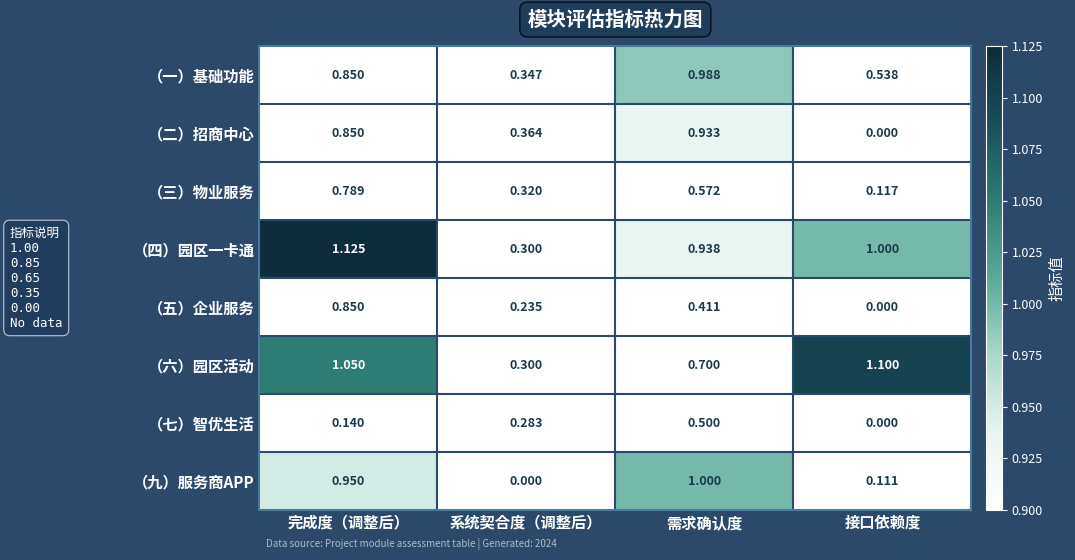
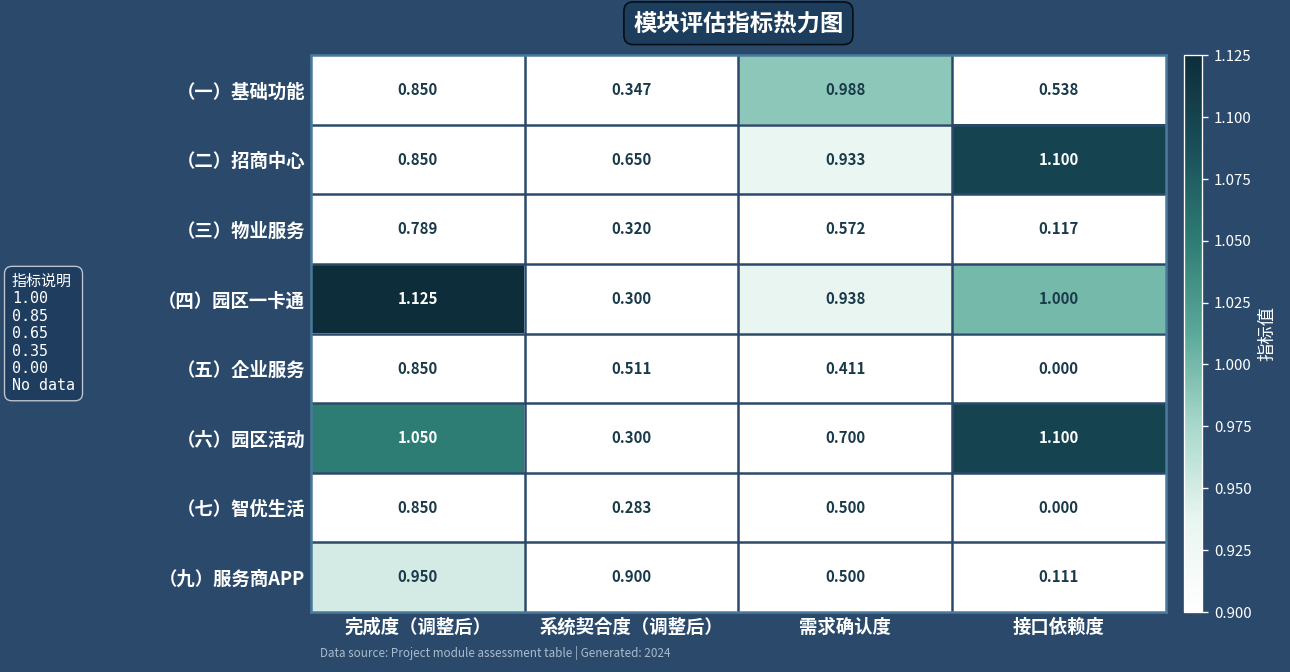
  {
    "（一）基础功能": {
      "完成度（调整后）": 0.850,
      "系统契合度（调整后）": 0.347,
      "需求确认度": 0.988,
      "接口依赖度": 0.538
    },
    "（二）招商中心": {
      "完成度（调整后）": 0.850,
-     "系统契合度（调整后）": 0.364,
+     "系统契合度（调整后）": 0.650,
      "需求确认度": 0.933,
-     "接口依赖度": 0.000
+     "接口依赖度": 1.100
    },
    "（三）物业服务": {
      "完成度（调整后）": 0.789,
      "系统契合度（调整后）": 0.320,
      "需求确认度": 0.572,
      "接口依赖度": 0.117
    },
    "（四）园区一卡通": {
      "完成度（调整后）": 1.125,
      "系统契合度（调整后）": 0.300,
      "需求确认度": 0.938,
      "接口依赖度": 1.000
    },
    "（五）企业服务": {
      "完成度（调整后）": 0.850,
-     "系统契合度（调整后）": 0.235,
+     "系统契合度（调整后）": 0.511,
      "需求确认度": 0.411,
      "接口依赖度": 0.000
    },
    "（六）园区活动": {
      "完成度（调整后）": 1.050,
      "系统契合度（调整后）": 0.300,
      "需求确认度": 0.700,
      "接口依赖度": 1.100
    },
    "（七）智优生活": {
-     "完成度（调整后）": 0.140,
+     "完成度（调整后）": 0.850,
      "系统契合度（调整后）": 0.283,
      "需求确认度": 0.500,
      "接口依赖度": 0.000
    },
    "（九）服务商APP": {
      "完成度（调整后）": 0.950,
-     "系统契合度（调整后）": 0.000,
-     "需求确认度": 1.000,
+     "系统契合度（调整后）": 0.900,
+     "需求确认度": 0.500,
      "接口依赖度": 0.111
    }
  }
